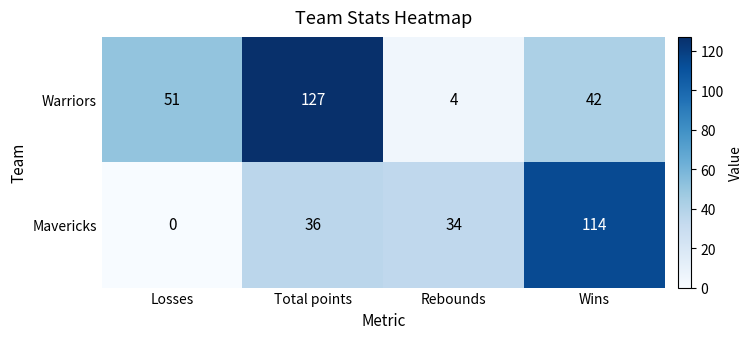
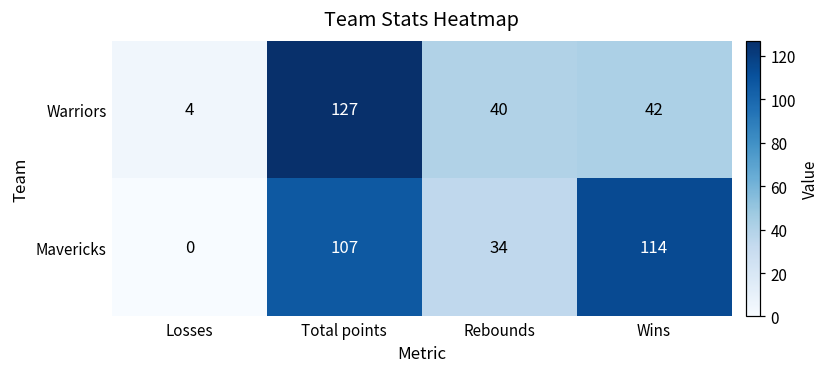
  {
    "Warriors": {
-     "Losses": 51,
+     "Losses": 4,
      "Total points": 127,
-     "Rebounds": 4,
+     "Rebounds": 40,
      "Wins": 42
    },
    "Mavericks": {
      "Losses": 0,
-     "Total points": 36,
+     "Total points": 107,
      "Rebounds": 34,
      "Wins": 114
    }
  }
